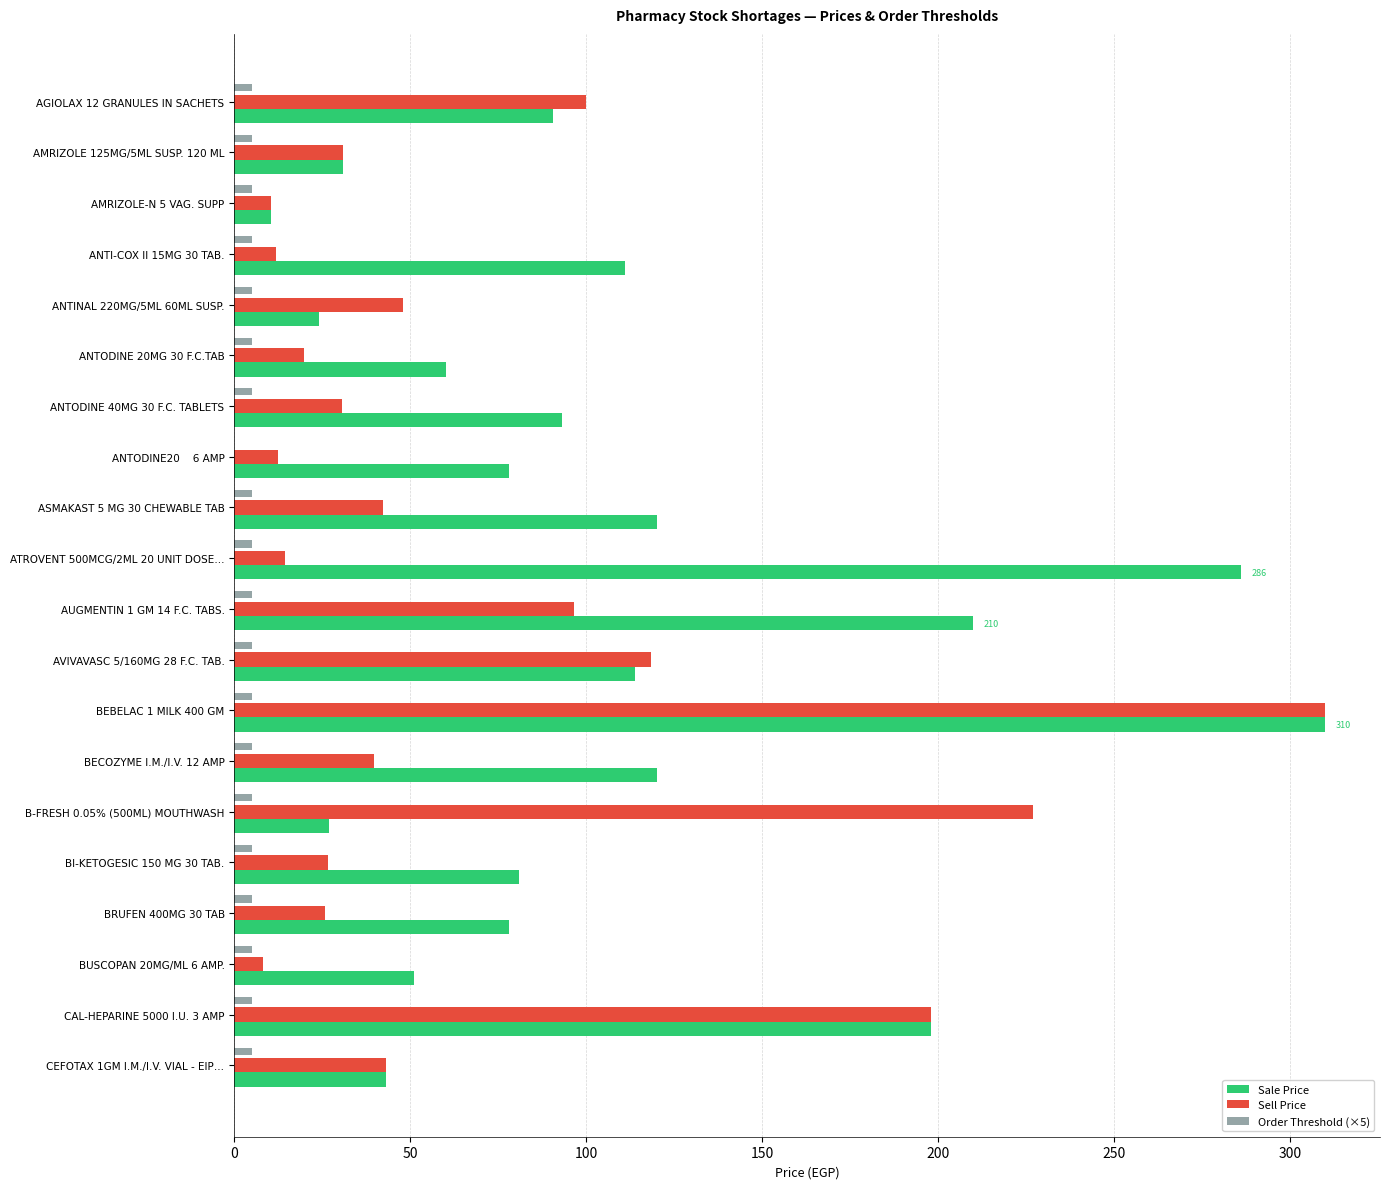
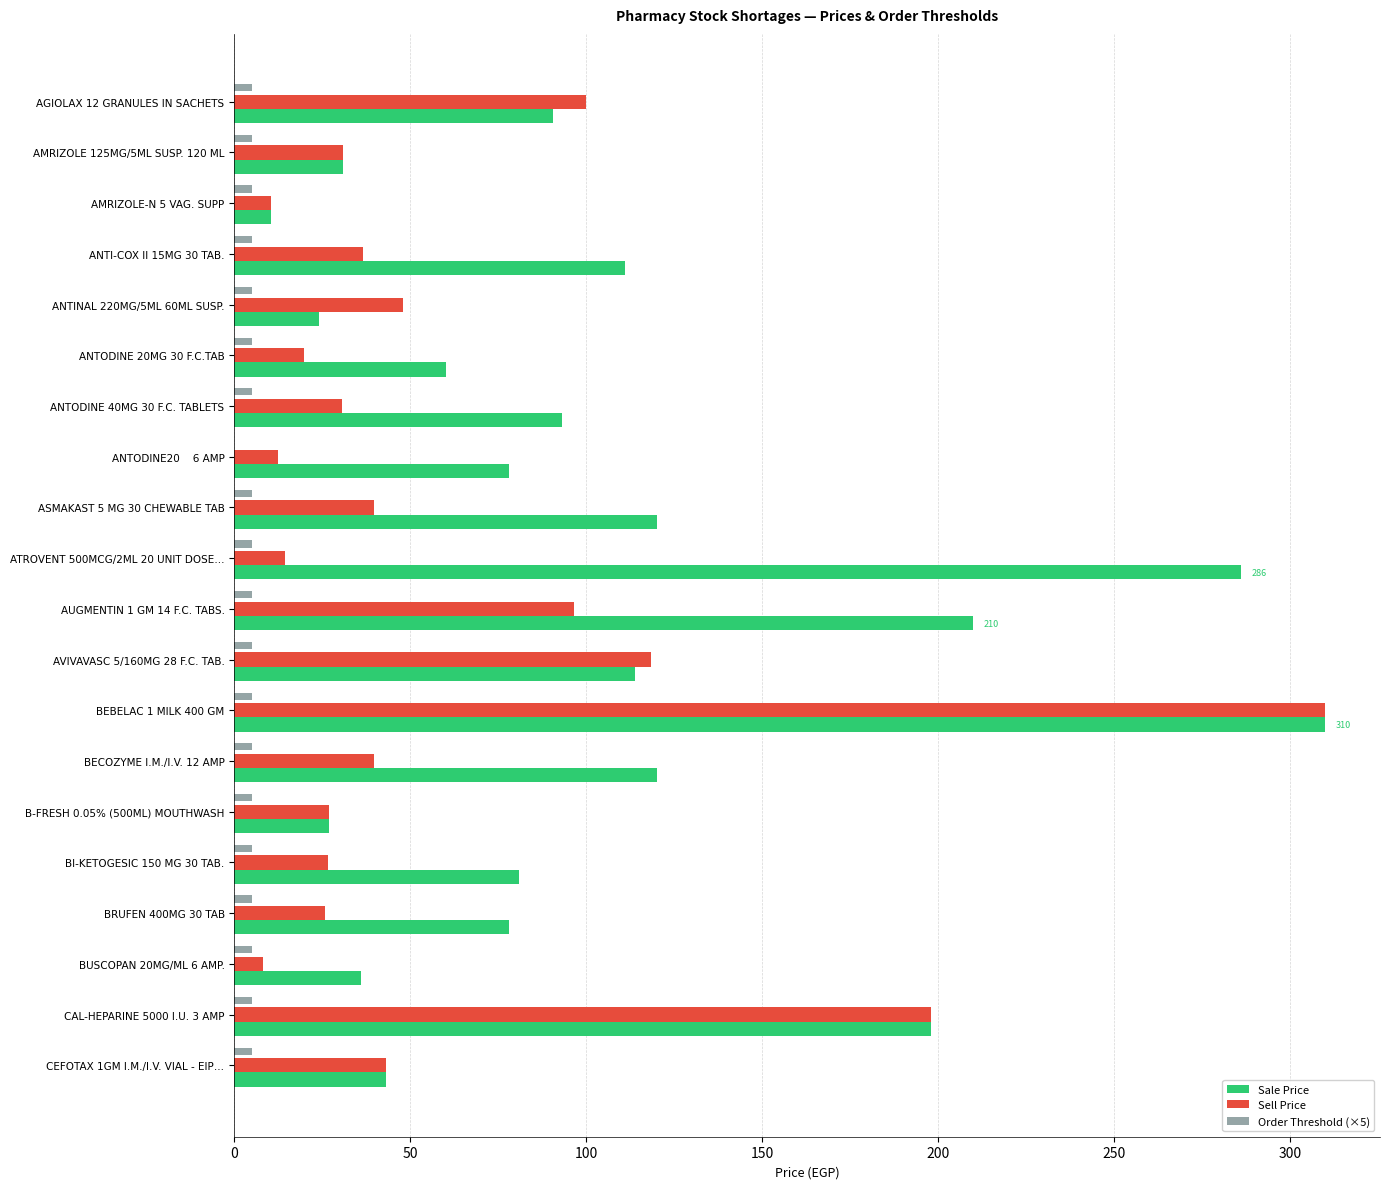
  {
    "Sale Price": {
      "AGIOLAX 12 GRANULES IN SACHETS": 91,
      "AMRIZOLE 125MG/5ML SUSP. 120 ML": 31,
      "AMRIZOLE-N 5 VAG. SUPP": 11,
      "ANTI-COX II 15MG 30 TAB.": 111,
      "ANTINAL 220MG/5ML 60ML SUSP.": 24,
      "ANTODINE 20MG 30 F.C.TAB": 60,
      "ANTODINE 40MG 30 F.C. TABLETS": 93,
      "ANTODINE20 6 AMP": 78,
      "ASMAKAST 5 MG 30 CHEWABLE TAB": 120,
      "AVIVAVASC 5/160MG 28 F.C. TAB.": 114,
      "BECOZYME I.M./I.V. 12 AMP": 120,
      "B-FRESH 0.05% (500ML) MOUTHWASH": 27,
      "BI-KETOGESIC 150 MG 30 TAB.": 81,
      "BRUFEN 400MG 30 TAB": 78,
-     "BUSCOPAN 20MG/ML 6 AMP.": 51,
+     "BUSCOPAN 20MG/ML 6 AMP.": 36,
      "CAL-HEPARINE 5000 I.U. 3 AMP": 198,
      "CEFOTAX 1GM I.M./I.V. VIAL - EIP…": 43
    },
    "Sell Price": {
      "AGIOLAX 12 GRANULES IN SACHETS": 100,
      "AMRIZOLE 125MG/5ML SUSP. 120 ML": 31,
      "AMRIZOLE-N 5 VAG. SUPP": 11,
-     "ANTI-COX II 15MG 30 TAB.": 12,
+     "ANTI-COX II 15MG 30 TAB.": 37,
      "ANTINAL 220MG/5ML 60ML SUSP.": 48,
      "ANTODINE 20MG 30 F.C.TAB": 20,
      "ANTODINE 40MG 30 F.C. TABLETS": 31,
      "ANTODINE20 6 AMP": 12,
-     "ASMAKAST 5 MG 30 CHEWABLE TAB": 42,
+     "ASMAKAST 5 MG 30 CHEWABLE TAB": 40,
      "ATROVENT 500MCG/2ML 20 UNIT DOSE…": 14,
      "AUGMENTIN 1 GM 14 F.C. TABS.": 97,
      "AVIVAVASC 5/160MG 28 F.C. TAB.": 118,
      "BECOZYME I.M./I.V. 12 AMP": 40,
-     "B-FRESH 0.05% (500ML) MOUTHWASH": 227,
+     "B-FRESH 0.05% (500ML) MOUTHWASH": 27,
      "BI-KETOGESIC 150 MG 30 TAB.": 27,
      "BRUFEN 400MG 30 TAB": 26,
      "BUSCOPAN 20MG/ML 6 AMP.": 8,
      "CAL-HEPARINE 5000 I.U. 3 AMP": 198,
      "CEFOTAX 1GM I.M./I.V. VIAL - EIP…": 43
    },
    "Order Threshold (×5)": {
      "AGIOLAX 12 GRANULES IN SACHETS": 5,
      "AMRIZOLE 125MG/5ML SUSP. 120 ML": 5,
      "AMRIZOLE-N 5 VAG. SUPP": 5,
      "ANTI-COX II 15MG 30 TAB.": 5,
      "ANTINAL 220MG/5ML 60ML SUSP.": 5,
      "ANTODINE 20MG 30 F.C.TAB": 5,
      "ANTODINE 40MG 30 F.C. TABLETS": 5,
      "ANTODINE20 6 AMP": 0,
      "ASMAKAST 5 MG 30 CHEWABLE TAB": 5,
      "ATROVENT 500MCG/2ML 20 UNIT DOSE…": 5,
      "AUGMENTIN 1 GM 14 F.C. TABS.": 5,
      "AVIVAVASC 5/160MG 28 F.C. TAB.": 5,
      "BEBELAC 1 MILK 400 GM": 5,
      "BECOZYME I.M./I.V. 12 AMP": 5,
      "B-FRESH 0.05% (500ML) MOUTHWASH": 5,
      "BI-KETOGESIC 150 MG 30 TAB.": 5,
      "BRUFEN 400MG 30 TAB": 5,
      "BUSCOPAN 20MG/ML 6 AMP.": 5,
      "CAL-HEPARINE 5000 I.U. 3 AMP": 5,
      "CEFOTAX 1GM I.M./I.V. VIAL - EIP…": 5
    }
  }
